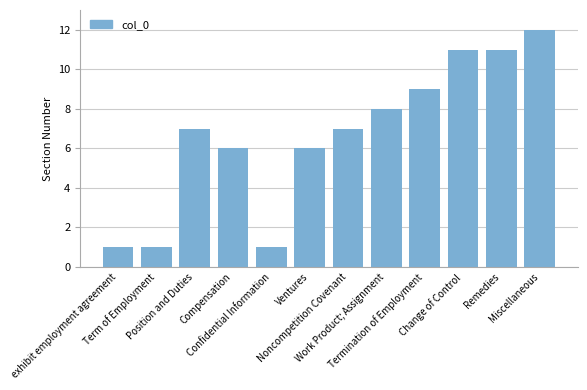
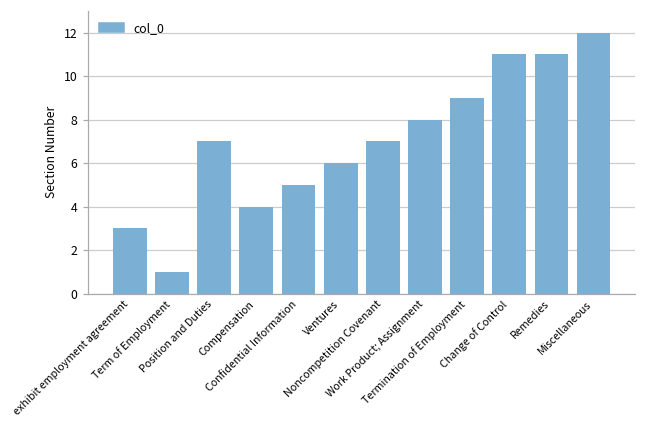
  {
-   "exhibit employment agreement": 1,
+   "exhibit employment agreement": 3,
    "Term of Employment": 1,
    "Position and Duties": 7,
-   "Compensation": 6,
-   "Confidential Information": 1,
+   "Compensation": 4,
+   "Confidential Information": 5,
    "Ventures": 6,
    "Noncompetition Covenant": 7,
    "Work Product; Assignment": 8,
    "Termination of Employment": 9,
    "Change of Control": 11,
    "Remedies": 11,
    "Miscellaneous": 12
  }
